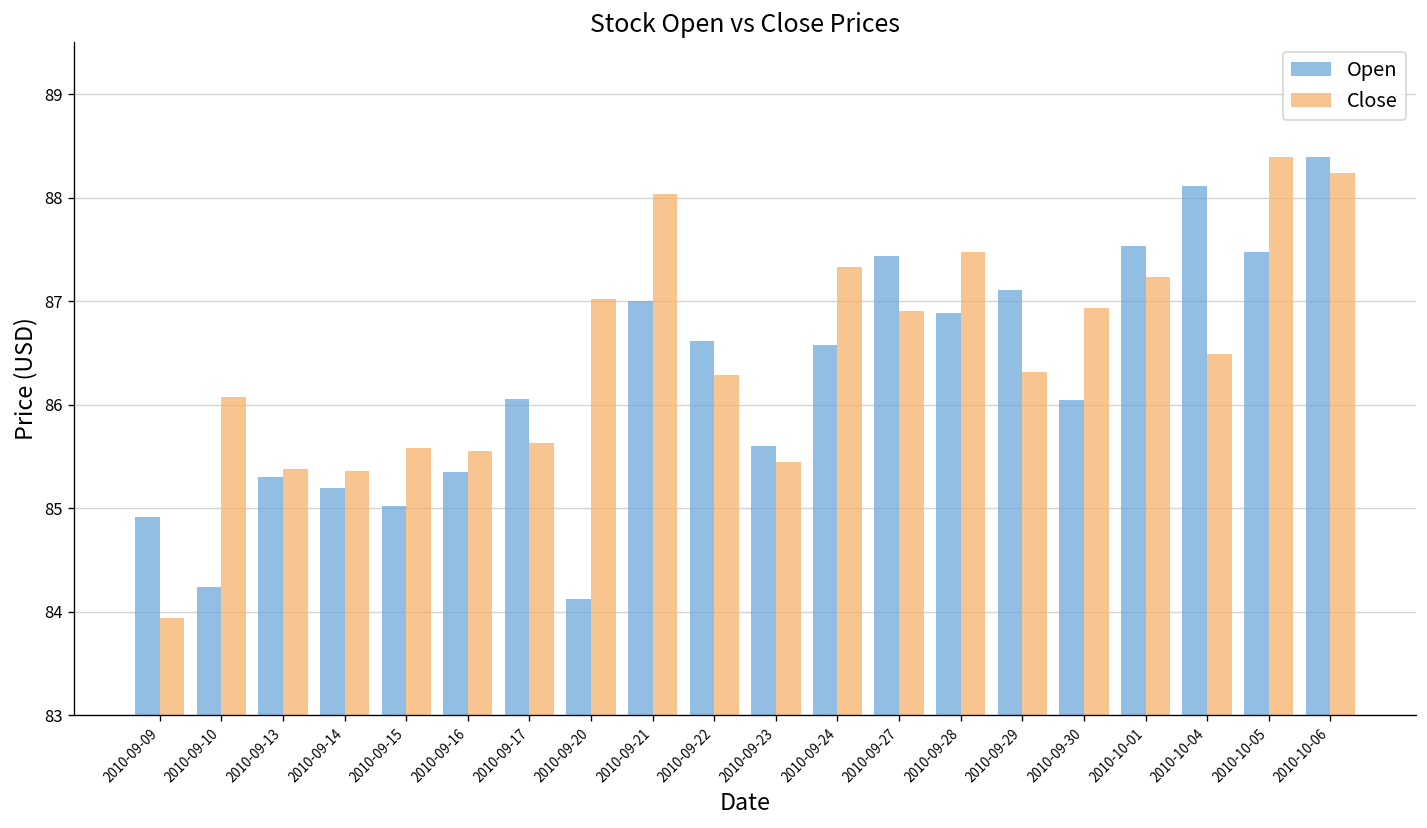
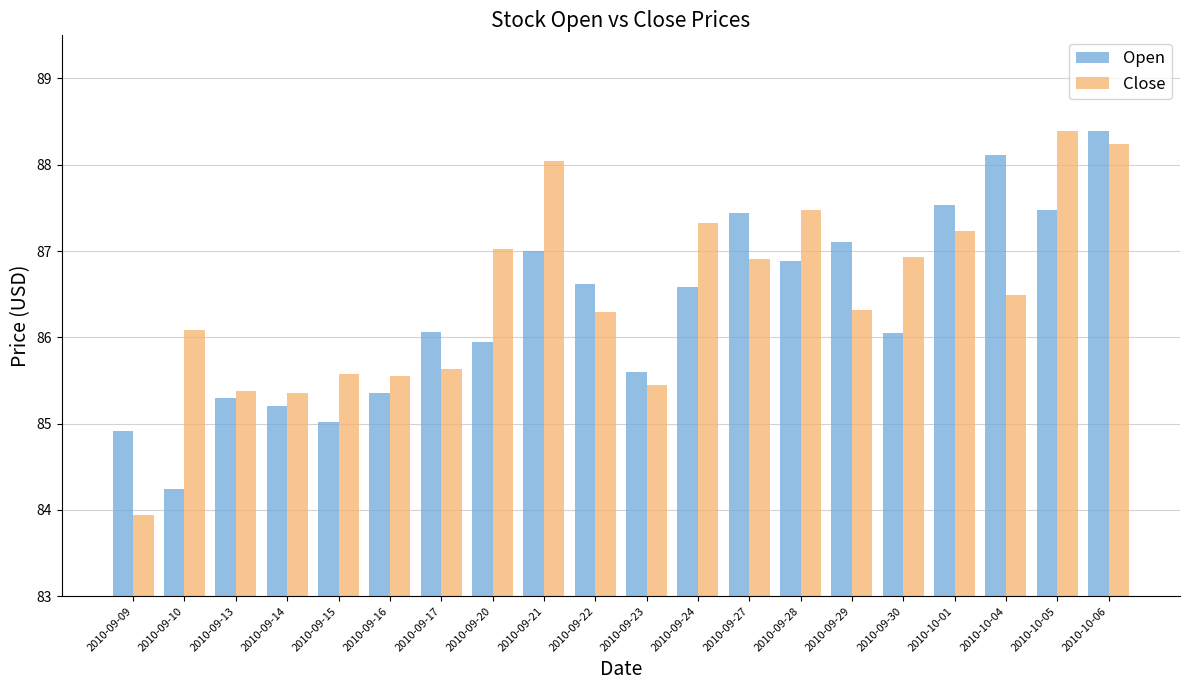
  {
    "Open": {
      "2010-09-09": 84.9,
      "2010-09-10": 84.2,
      "2010-09-13": 85.3,
      "2010-09-14": 85.2,
      "2010-09-15": 85.0,
      "2010-09-16": 85.4,
      "2010-09-17": 86.1,
-     "2010-09-20": 84.1,
+     "2010-09-20": 85.9,
      "2010-09-21": 87.0,
      "2010-09-22": 86.6,
      "2010-09-23": 85.6,
      "2010-09-24": 86.6,
      "2010-09-27": 87.4,
      "2010-09-28": 86.9,
      "2010-09-29": 87.1,
      "2010-09-30": 86.1,
      "2010-10-01": 87.5,
      "2010-10-04": 88.1,
      "2010-10-05": 87.5,
      "2010-10-06": 88.4
    },
    "Close": {
      "2010-09-09": 83.9,
      "2010-09-10": 86.1,
      "2010-09-13": 85.4,
      "2010-09-14": 85.4,
      "2010-09-15": 85.6,
      "2010-09-16": 85.6,
      "2010-09-17": 85.6,
      "2010-09-20": 87.0,
      "2010-09-21": 88.0,
      "2010-09-22": 86.3,
      "2010-09-23": 85.5,
      "2010-09-24": 87.3,
      "2010-09-27": 86.9,
      "2010-09-28": 87.5,
      "2010-09-29": 86.3,
      "2010-09-30": 86.9,
      "2010-10-01": 87.2,
      "2010-10-04": 86.5,
      "2010-10-05": 88.4,
      "2010-10-06": 88.2
    }
  }
